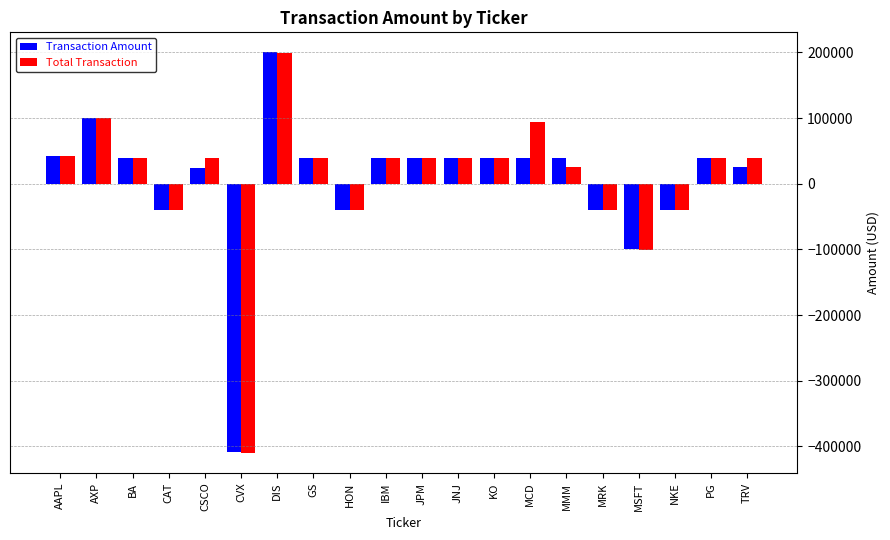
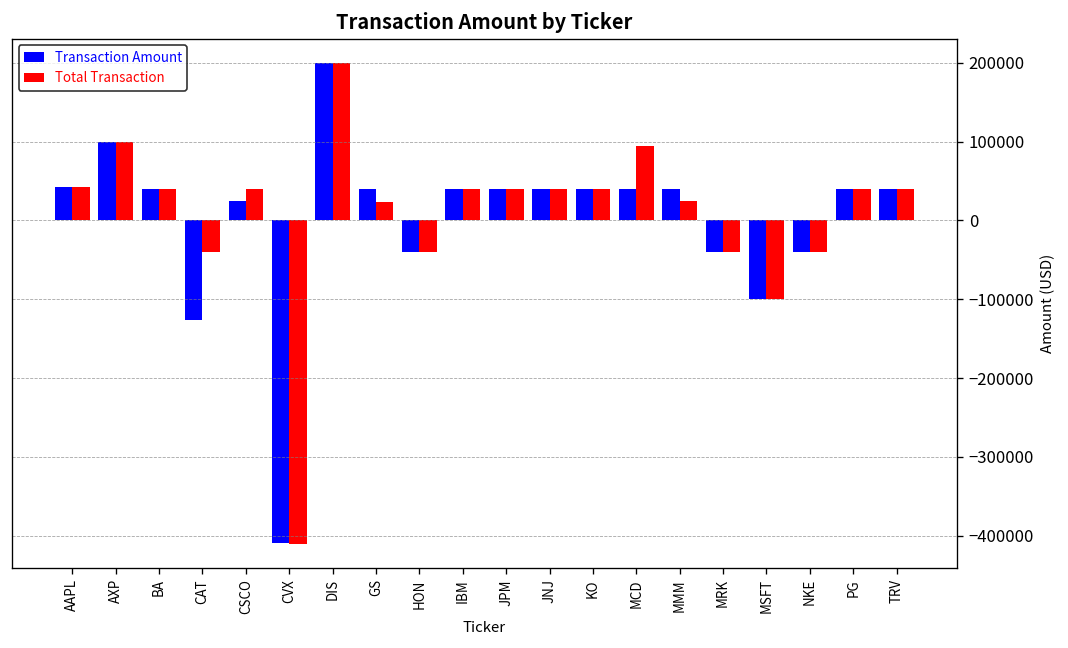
  {
    "Transaction Amount": {
      "AAPL": 40000,
      "AXP": 100000,
      "BA": 40000,
-     "CAT": -40000,
+     "CAT": -130000,
      "CSCO": 20000,
      "CVX": -410000,
      "DIS": 200000,
      "GS": 40000,
      "HON": -40000,
      "IBM": 40000,
      "JPM": 40000,
      "JNJ": 40000,
      "KO": 40000,
      "MCD": 40000,
      "MMM": 40000,
      "MRK": -40000,
      "MSFT": -100000,
      "NKE": -40000,
      "PG": 40000,
-     "TRV": 30000
+     "TRV": 40000
    },
    "Total Transaction": {
      "AAPL": 40000,
      "AXP": 100000,
      "BA": 40000,
      "CAT": -40000,
      "CSCO": 40000,
      "CVX": -410000,
      "DIS": 200000,
-     "GS": 40000,
+     "GS": 20000,
      "HON": -40000,
      "IBM": 40000,
      "JPM": 40000,
      "JNJ": 40000,
      "KO": 40000,
      "MCD": 90000,
      "MMM": 20000,
      "MRK": -40000,
      "MSFT": -100000,
      "NKE": -40000,
      "PG": 40000,
      "TRV": 40000
    }
  }
